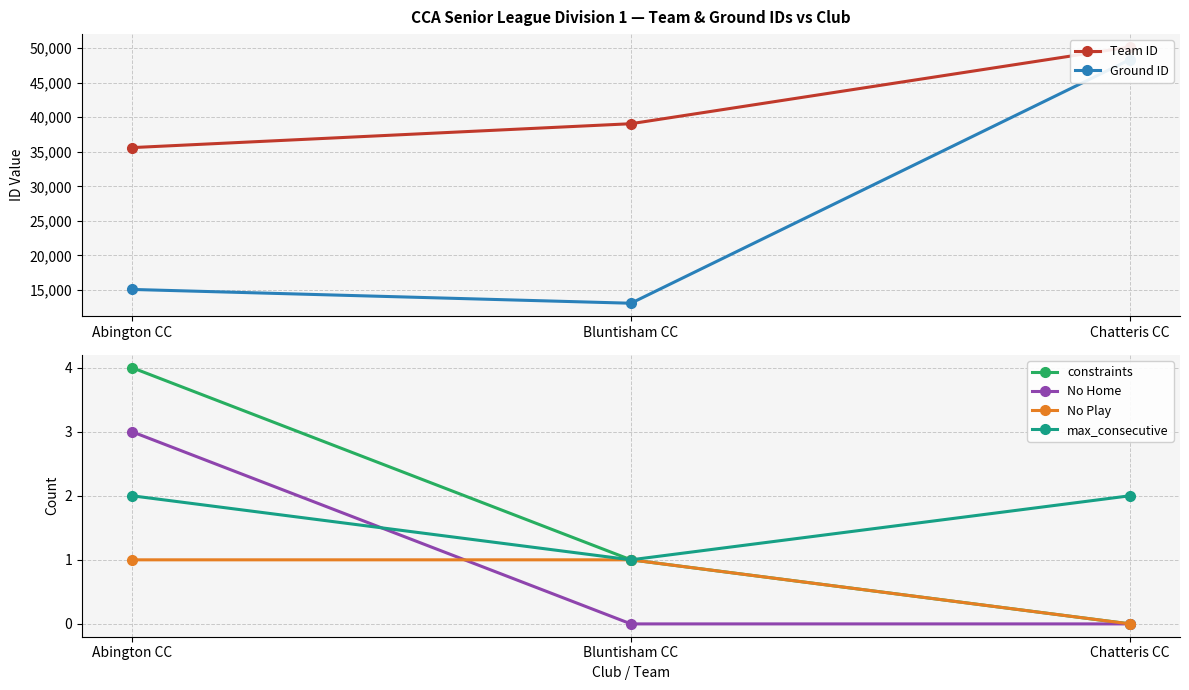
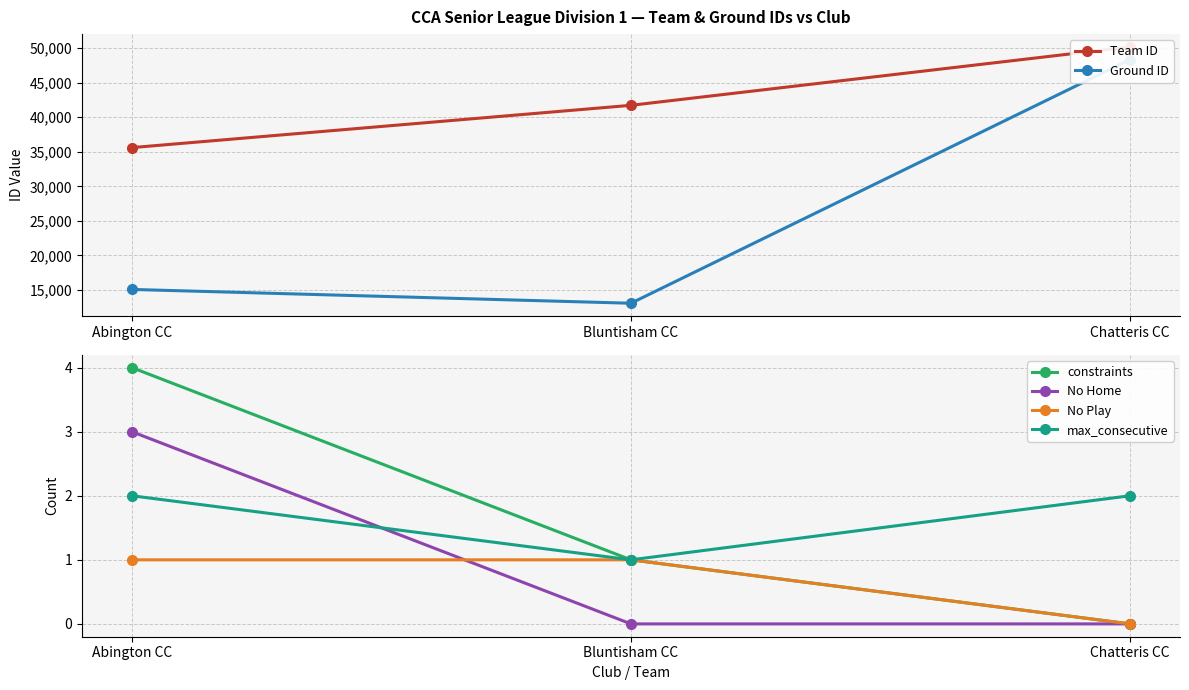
  {
    "CCA Senior League Division 1 — Team & Ground IDs vs Club": {
      "Team ID": {
        "Abington CC": "36,000",
-       "Bluntisham CC": "39,000"
+       "Bluntisham CC": "42,000"
      },
      "Ground ID": {
        "Abington CC": "15,000",
        "Bluntisham CC": "13,000"
      }
    }
  }
